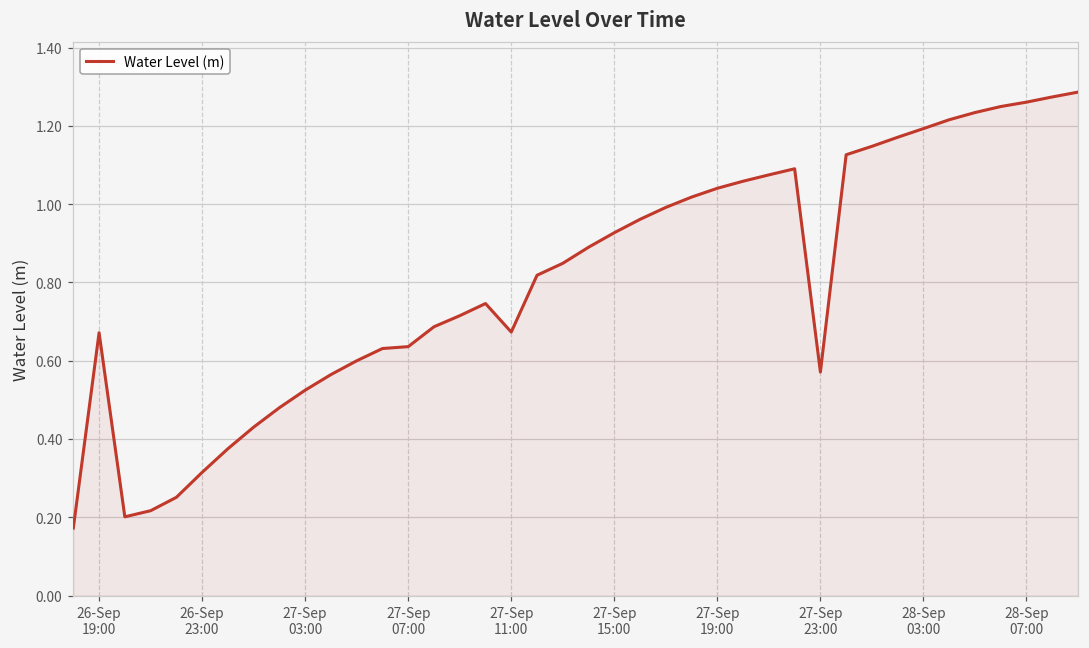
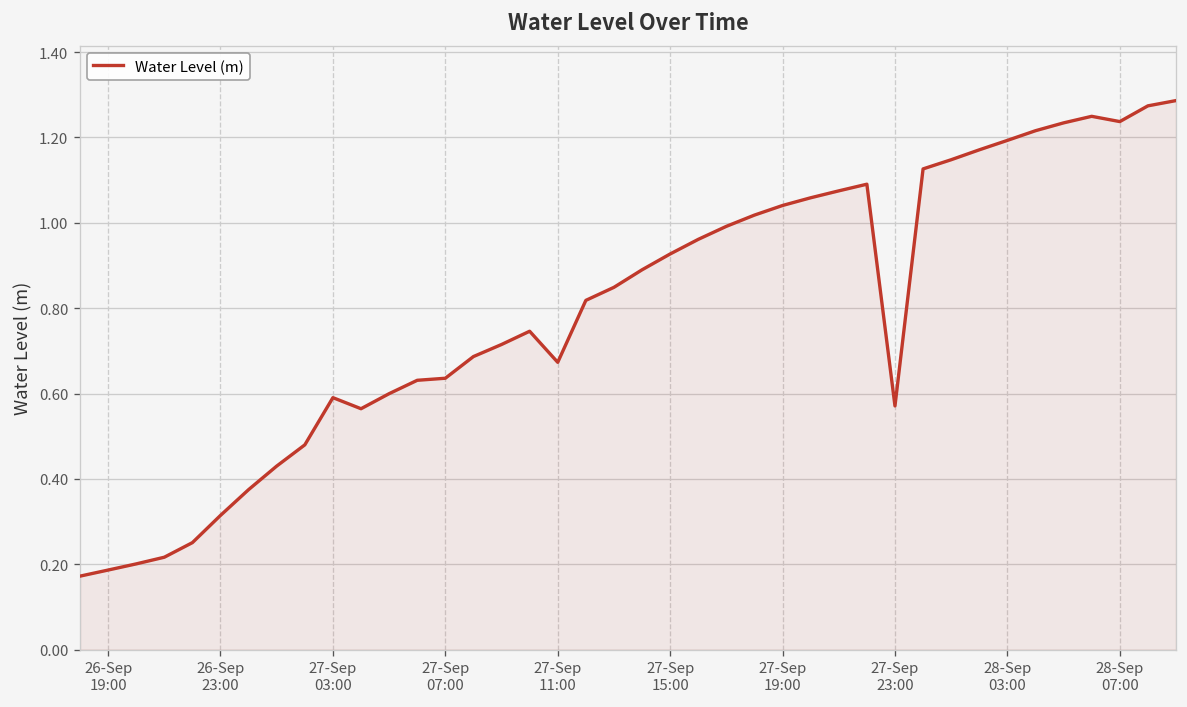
  {
-   "26-Sep 19:00": 0.67,
+   "26-Sep 19:00": 0.19,
    "26-Sep 23:00": 0.31,
-   "27-Sep 03:00": 0.52,
+   "27-Sep 03:00": 0.59,
    "27-Sep 07:00": 0.64,
    "27-Sep 11:00": 0.67,
    "27-Sep 15:00": 0.93,
    "27-Sep 19:00": 1.04,
    "27-Sep 23:00": 0.57,
    "28-Sep 03:00": 1.19,
-   "28-Sep 07:00": 1.26
+   "28-Sep 07:00": 1.24
  }
